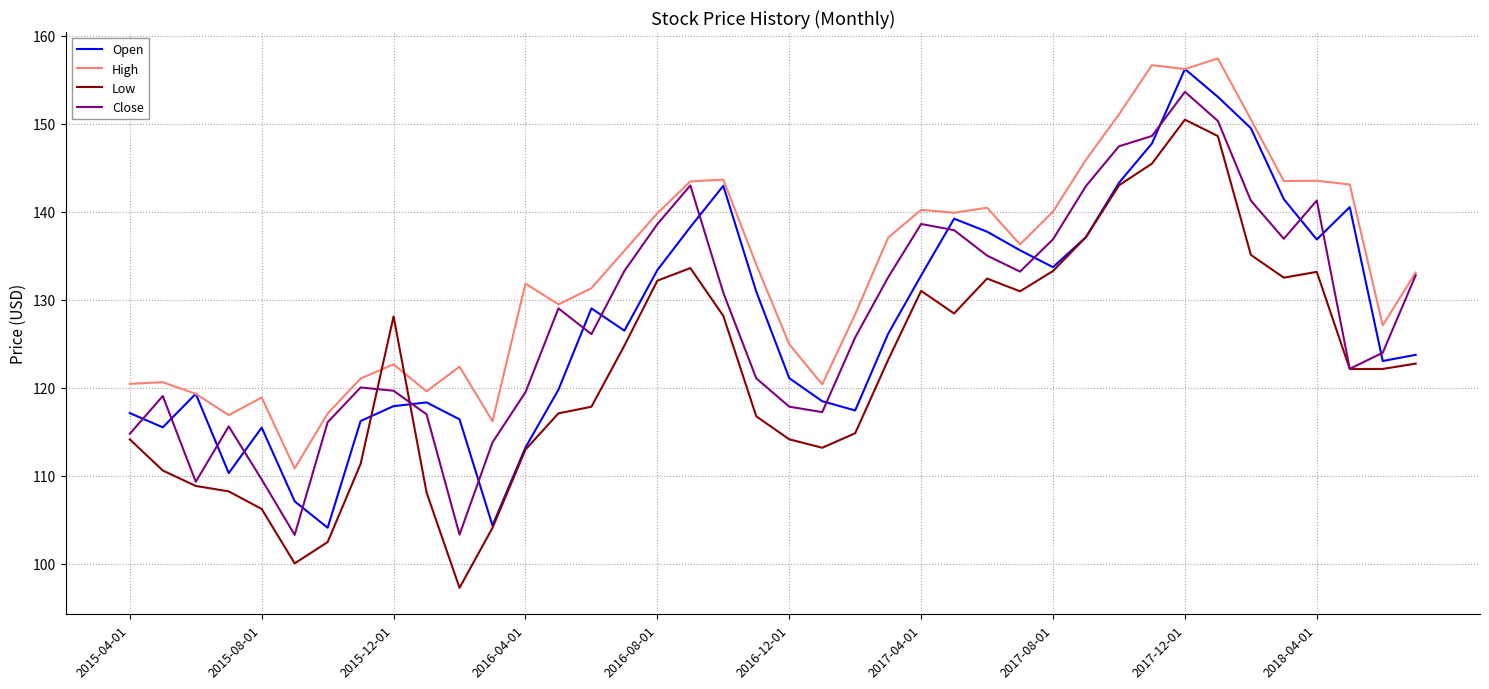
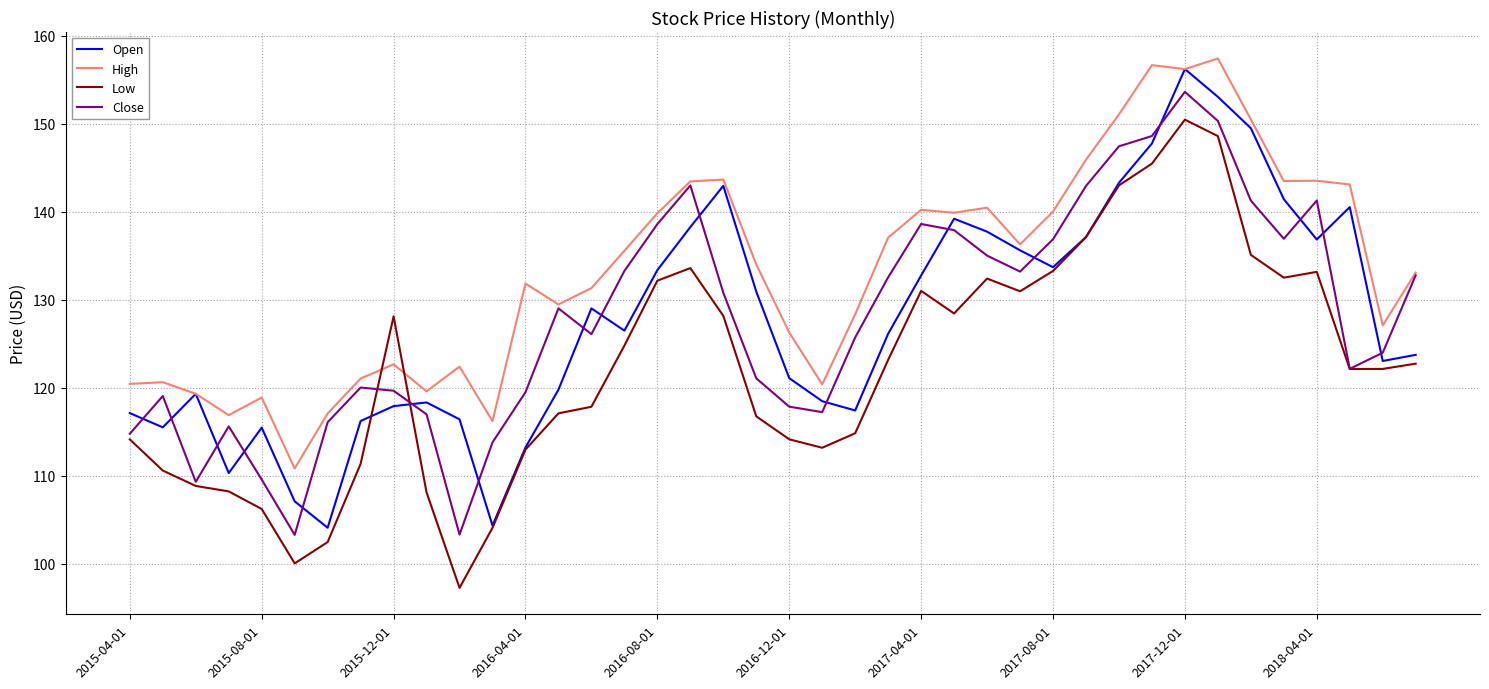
  {
    "Open": {
      "2015-04-01": 117,
      "2015-08-01": 115,
      "2015-12-01": 118,
      "2016-08-01": 133,
      "2016-12-01": 121,
      "2017-04-01": 133,
      "2017-08-01": 134,
      "2018-04-01": 137
    },
    "High": {
      "2015-04-01": 120,
      "2015-08-01": 119,
      "2015-12-01": 123,
      "2016-04-01": 132,
      "2016-08-01": 140,
-     "2016-12-01": 125,
+     "2016-12-01": 126,
      "2017-04-01": 140,
      "2017-08-01": 140,
      "2018-04-01": 144
    },
    "Low": {
      "2015-04-01": 114,
      "2015-08-01": 106,
      "2015-12-01": 128,
      "2016-08-01": 132,
      "2016-12-01": 114,
      "2017-04-01": 131,
      "2017-08-01": 133,
      "2017-12-01": 150,
      "2018-04-01": 133
    },
    "Close": {
      "2015-04-01": 115,
      "2015-08-01": 110,
      "2015-12-01": 120,
      "2016-04-01": 119,
      "2016-08-01": 139,
      "2016-12-01": 118,
      "2017-04-01": 139,
      "2017-08-01": 137,
      "2017-12-01": 154,
      "2018-04-01": 141
    }
  }
